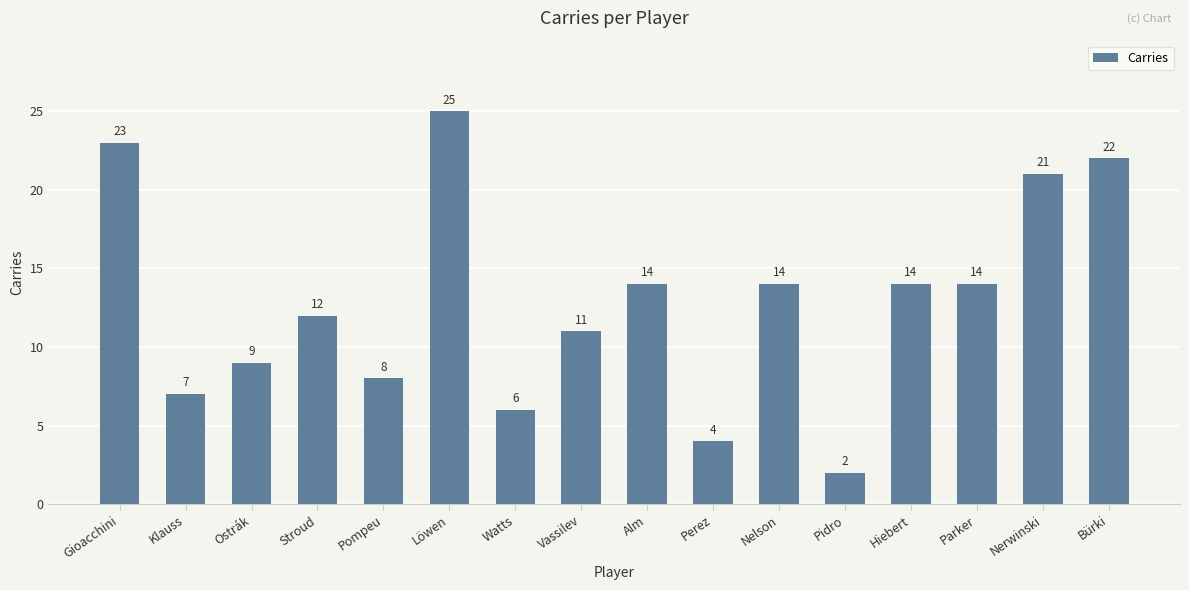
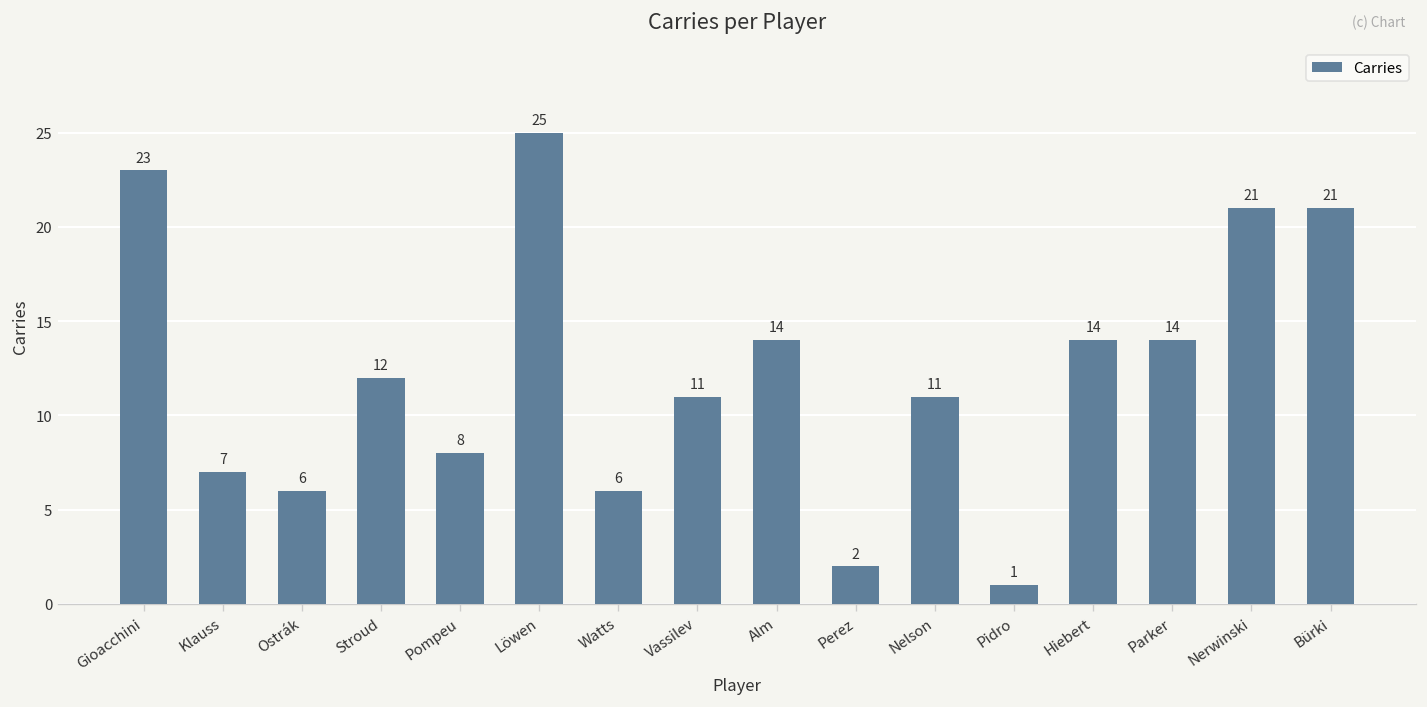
  {
    "Gioacchini": 23,
    "Klauss": 7,
-   "Ostrák": 9,
+   "Ostrák": 6,
    "Stroud": 12,
    "Pompeu": 8,
    "Löwen": 25,
    "Watts": 6,
    "Vassilev": 11,
    "Alm": 14,
-   "Perez": 4,
-   "Nelson": 14,
-   "Pidro": 2,
+   "Perez": 2,
+   "Nelson": 11,
+   "Pidro": 1,
    "Hiebert": 14,
    "Parker": 14,
    "Nerwinski": 21,
-   "Bürki": 22
+   "Bürki": 21
  }
